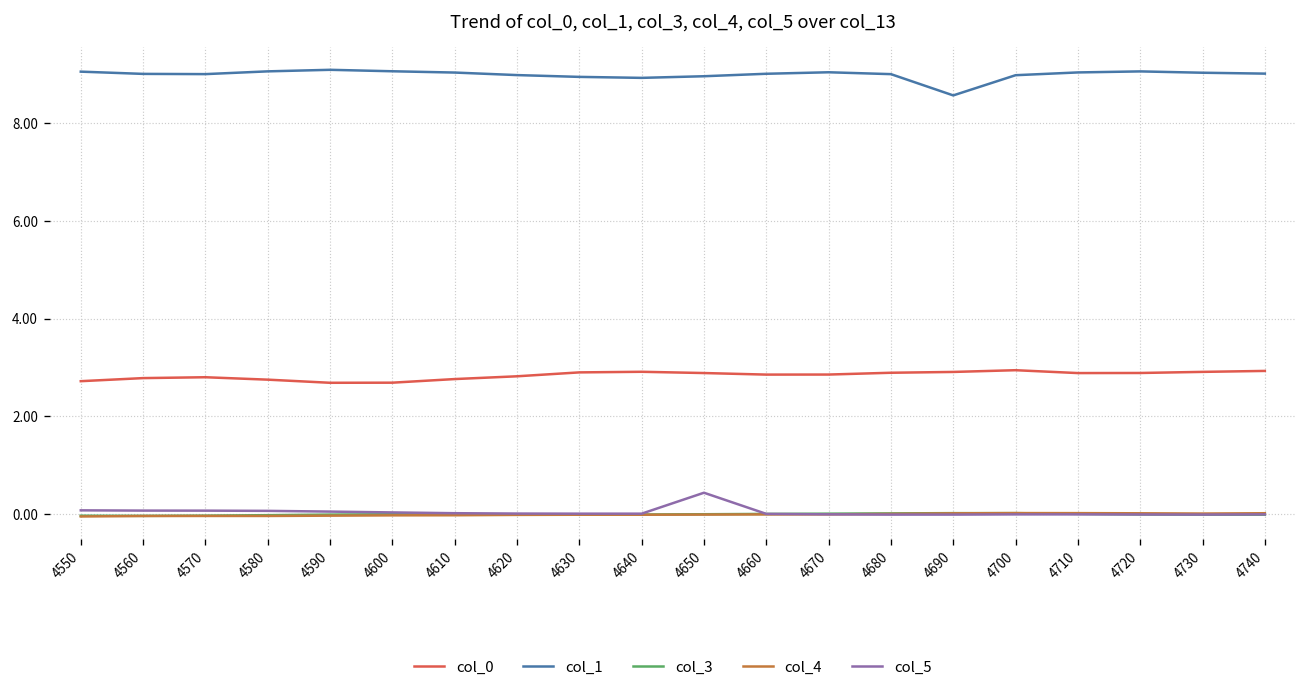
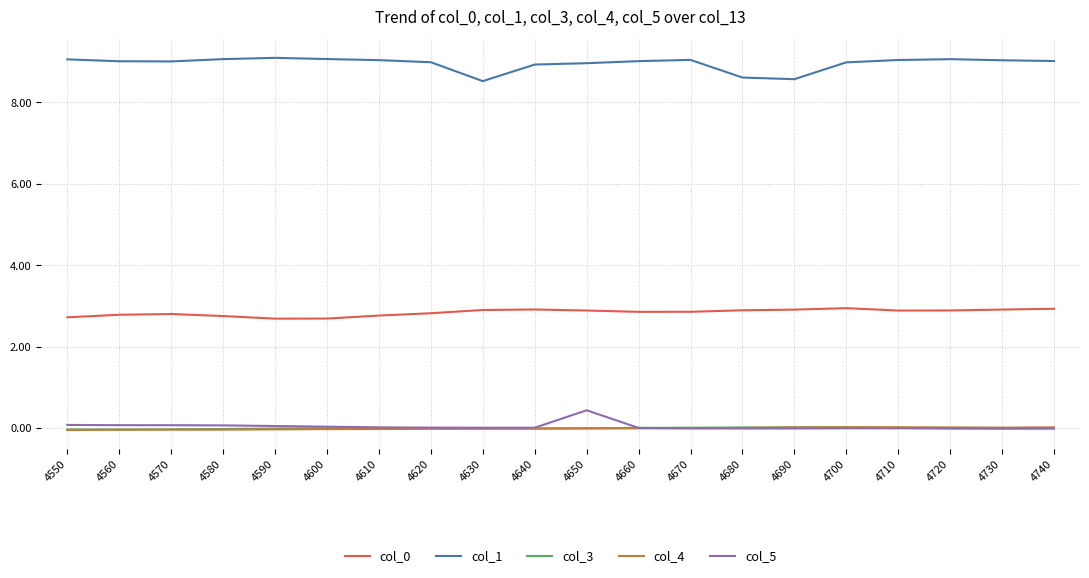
  {
    "col_1": {
      "4550": 9.1,
      "4560": 9.0,
      "4570": 9.0,
      "4580": 9.1,
      "4590": 9.1,
      "4600": 9.1,
      "4610": 9.0,
      "4620": 9.0,
-     "4630": 9.0,
+     "4630": 8.5,
      "4640": 8.9,
      "4650": 9.0,
      "4660": 9.0,
      "4670": 9.0,
-     "4680": 9.0,
+     "4680": 8.6,
      "4690": 8.6,
      "4700": 9.0,
      "4710": 9.0,
      "4720": 9.1,
      "4730": 9.0,
      "4740": 9.0
    },
    "col_5": {
      "4550": 0.1,
      "4560": 0.1,
      "4570": 0.1,
      "4580": 0.1,
      "4650": 0.4
    }
  }
